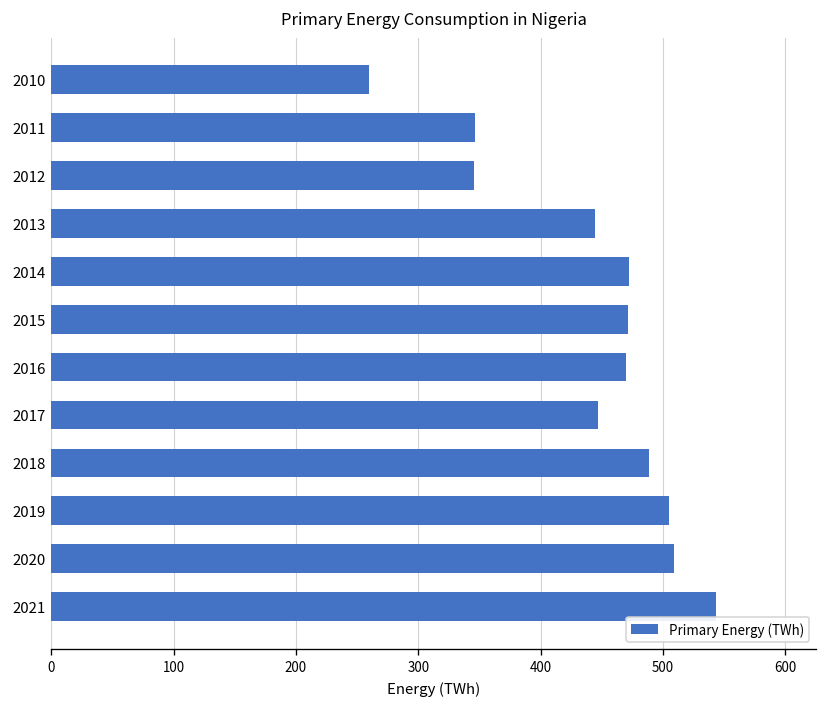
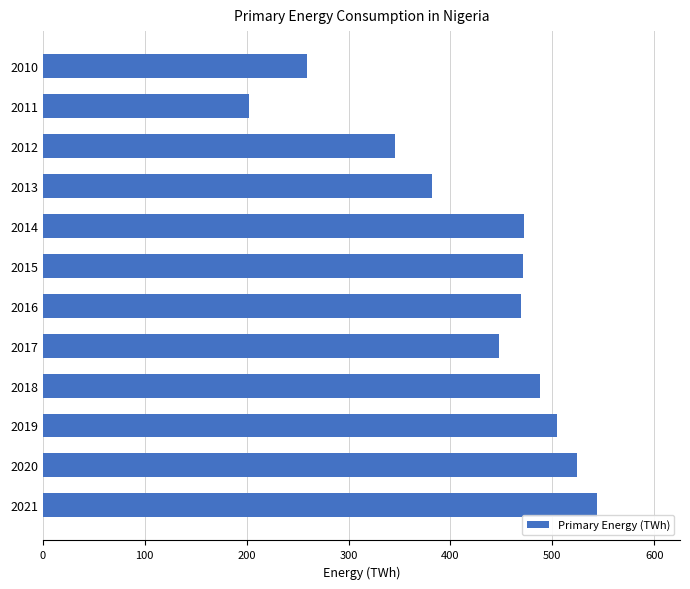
  {
    "2010": 259,
-   "2011": 347,
+   "2011": 203,
    "2012": 346,
-   "2013": 445,
+   "2013": 382,
    "2014": 472,
    "2015": 471,
    "2016": 470,
    "2017": 447,
    "2018": 488,
    "2019": 505,
-   "2020": 509,
+   "2020": 525,
    "2021": 544
  }
